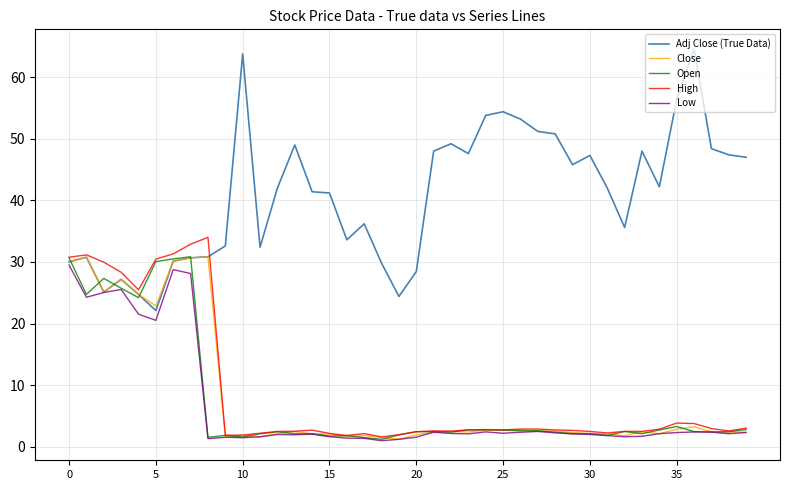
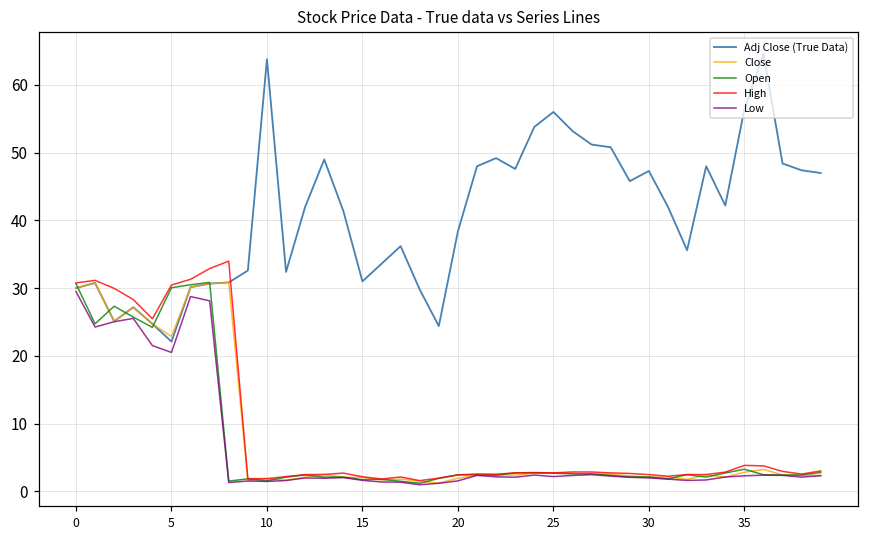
  {
    "Adj Close (True Data)": {
      "5": 22,
      "10": 64,
-     "15": 41,
-     "20": 28,
-     "25": 54,
+     "15": 31,
+     "20": 38,
+     "25": 56,
      "30": 47
    },
    "Close": {
      "5": 23,
      "35": 3
    },
    "Open": {
      "35": 3
    },
    "High": {
      "35": 4
    },
    "Low": {
      "0": 29,
      "5": 21,
      "25": 2,
      "35": 2
    }
  }
